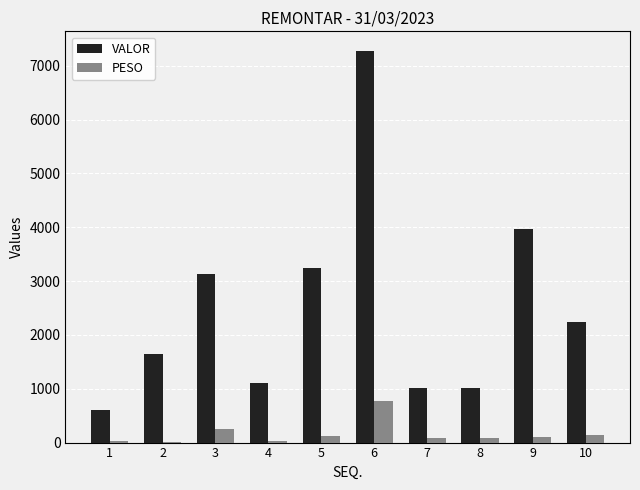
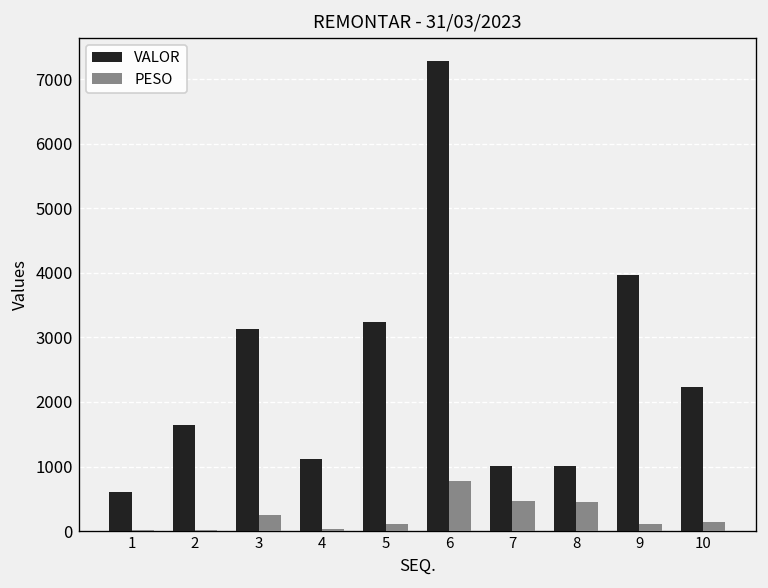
  {
    "VALOR": {
      "1": 600,
      "2": 1600,
      "3": 3100,
      "4": 1100,
      "5": 3200,
      "6": 7300,
      "7": 1000,
      "8": 1000,
      "9": 4000,
      "10": 2200
    },
    "PESO": {
      "3": 300,
      "5": 100,
      "6": 800,
-     "7": 100,
-     "8": 100,
+     "7": 500,
+     "8": 400,
      "9": 100,
      "10": 100
    }
  }
